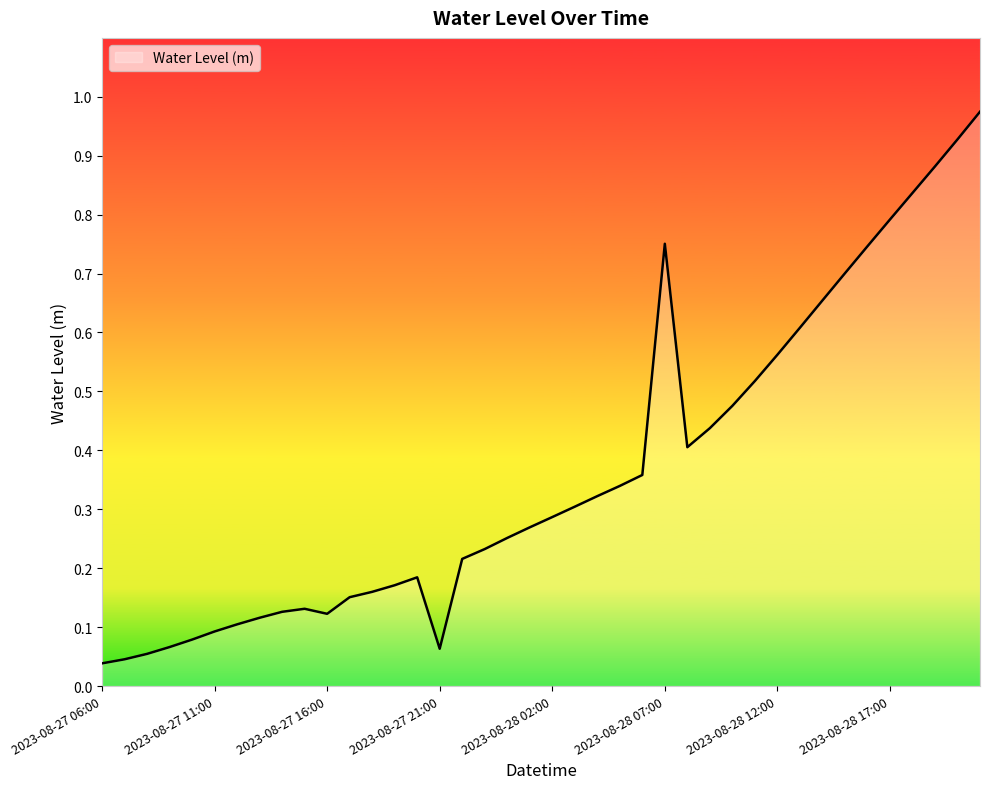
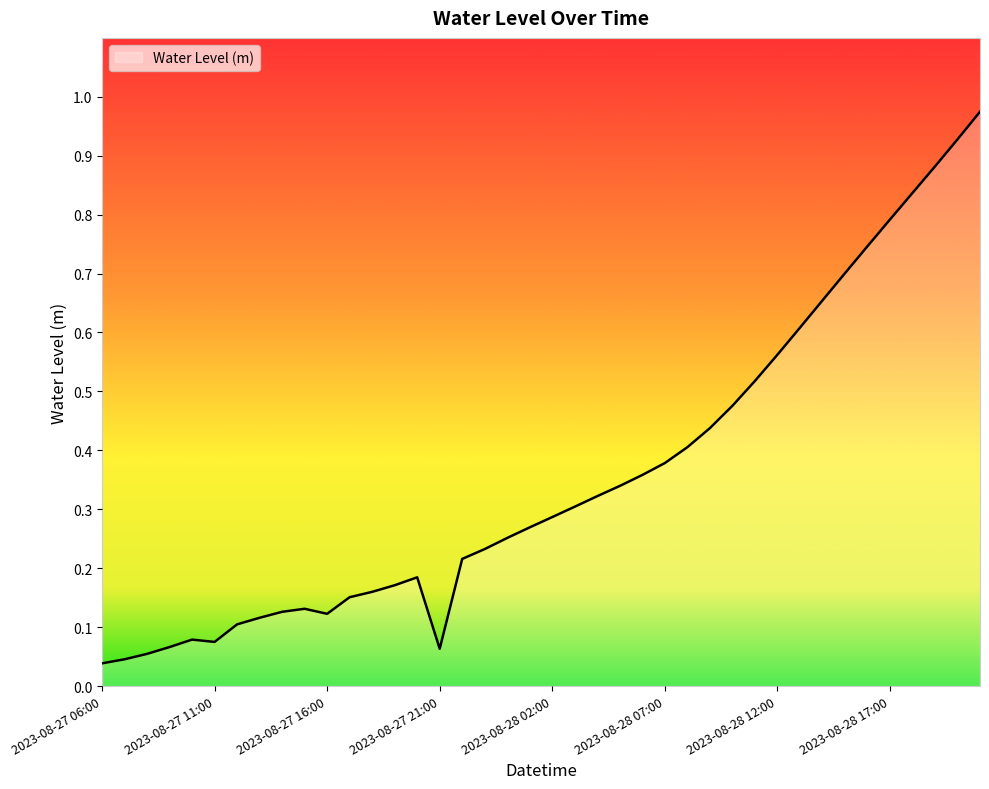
  {
    "2023-08-27 06:00": 0.04,
-   "2023-08-27 11:00": 0.09,
+   "2023-08-27 11:00": 0.07,
    "2023-08-27 16:00": 0.12,
    "2023-08-27 21:00": 0.06,
    "2023-08-28 02:00": 0.29,
-   "2023-08-28 07:00": 0.75,
+   "2023-08-28 07:00": 0.38,
    "2023-08-28 12:00": 0.56,
    "2023-08-28 17:00": 0.79
  }
